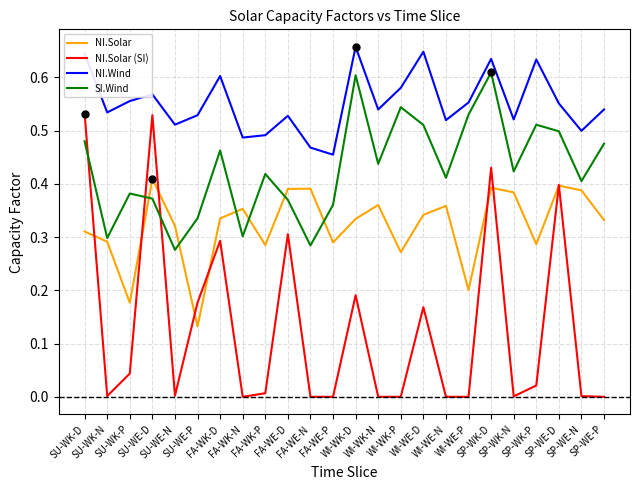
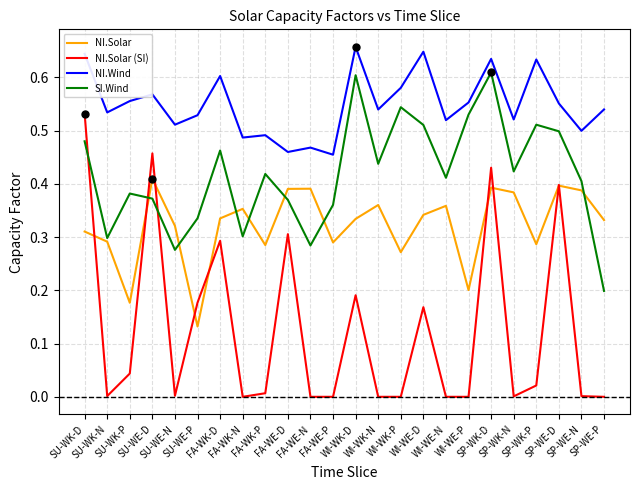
  {
    "NI.Solar": {
      "SU-WK-D": 0.31,
      "SU-WK-N": 0.29,
      "SU-WK-P": 0.18,
      "SU-WE-N": 0.32,
      "SU-WE-P": 0.13,
      "FA-WK-D": 0.34,
      "FA-WK-N": 0.35,
      "FA-WK-P": 0.28,
      "FA-WE-D": 0.39,
      "FA-WE-N": 0.39,
      "FA-WE-P": 0.29,
      "WI-WK-D": 0.33,
      "WI-WK-N": 0.36,
      "WI-WK-P": 0.27,
      "WI-WE-D": 0.34,
      "WI-WE-N": 0.36,
      "WI-WE-P": 0.20,
      "SP-WK-D": 0.39,
      "SP-WK-N": 0.38,
      "SP-WK-P": 0.29,
      "SP-WE-N": 0.39,
      "SP-WE-P": 0.33
    },
    "NI.Solar (SI)": {
      "SU-WK-N": 0.00,
      "SU-WK-P": 0.04,
-     "SU-WE-D": 0.53,
+     "SU-WE-D": 0.46,
      "SU-WE-N": 0.00,
      "SU-WE-P": 0.18,
      "FA-WK-D": 0.29,
      "FA-WK-N": 0.00,
      "FA-WK-P": 0.01,
      "FA-WE-D": 0.31,
      "FA-WE-N": 0.00,
      "FA-WE-P": 0.00,
      "WI-WK-D": 0.19,
      "WI-WK-N": 0.00,
      "WI-WK-P": 0.00,
      "WI-WE-D": 0.17,
      "WI-WE-N": 0.00,
      "WI-WE-P": 0.00,
      "SP-WK-D": 0.43,
      "SP-WK-N": 0.00,
      "SP-WK-P": 0.02,
      "SP-WE-N": 0.00,
      "SP-WE-P": 0.00
    },
    "NI.Wind": {
      "SU-WK-N": 0.53,
      "SU-WK-P": 0.56,
      "SU-WE-D": 0.57,
      "SU-WE-N": 0.51,
      "SU-WE-P": 0.53,
      "FA-WK-D": 0.60,
      "FA-WK-N": 0.49,
      "FA-WK-P": 0.49,
-     "FA-WE-D": 0.53,
+     "FA-WE-D": 0.46,
      "FA-WE-N": 0.47,
      "FA-WE-P": 0.45,
      "WI-WK-N": 0.54,
      "WI-WK-P": 0.58,
      "WI-WE-D": 0.65,
      "WI-WE-N": 0.52,
      "WI-WE-P": 0.55,
      "SP-WK-D": 0.63,
      "SP-WK-N": 0.52,
      "SP-WK-P": 0.63,
      "SP-WE-D": 0.55,
      "SP-WE-N": 0.50,
      "SP-WE-P": 0.54
    },
    "SI.Wind": {
      "SU-WK-D": 0.48,
      "SU-WK-N": 0.30,
      "SU-WK-P": 0.38,
      "SU-WE-D": 0.37,
      "SU-WE-N": 0.28,
      "SU-WE-P": 0.34,
      "FA-WK-D": 0.46,
      "FA-WK-N": 0.30,
      "FA-WK-P": 0.42,
      "FA-WE-D": 0.37,
      "FA-WE-N": 0.28,
      "FA-WE-P": 0.36,
      "WI-WK-D": 0.60,
      "WI-WK-N": 0.44,
      "WI-WK-P": 0.54,
      "WI-WE-D": 0.51,
      "WI-WE-N": 0.41,
      "WI-WE-P": 0.53,
      "SP-WK-N": 0.42,
      "SP-WK-P": 0.51,
      "SP-WE-D": 0.50,
      "SP-WE-N": 0.41,
-     "SP-WE-P": 0.48
+     "SP-WE-P": 0.20
    }
  }
